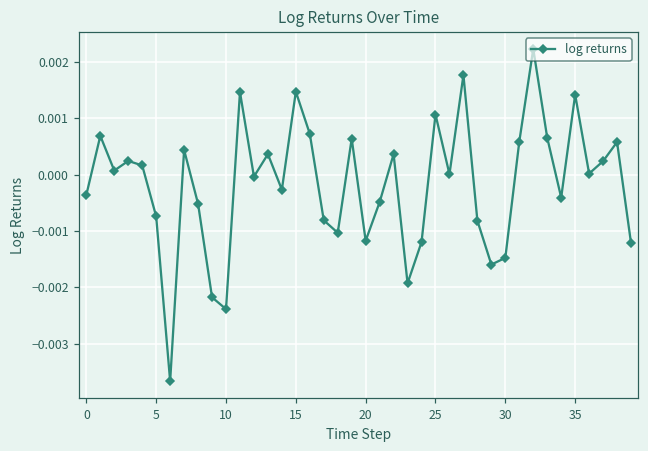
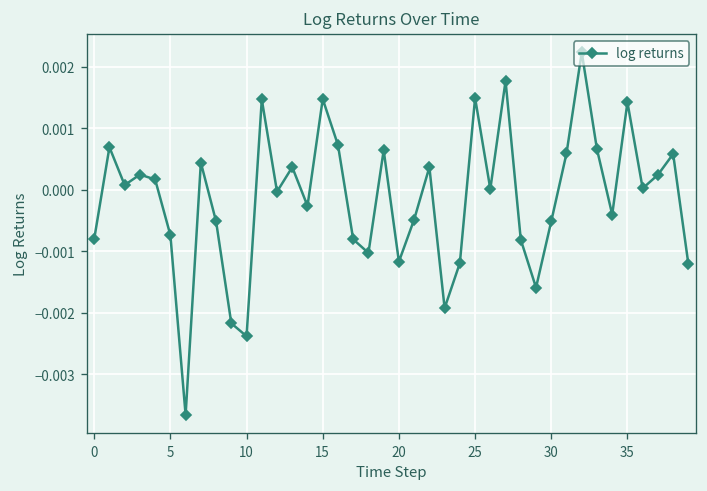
  {
-   "0": -0.0004,
+   "0": -0.0008,
    "5": -0.0007,
    "10": -0.0024,
    "15": 0.0015,
    "20": -0.0012,
-   "25": 0.0011,
-   "30": -0.0015,
+   "25": 0.0015,
+   "30": -0.0005,
    "35": 0.0014
  }
